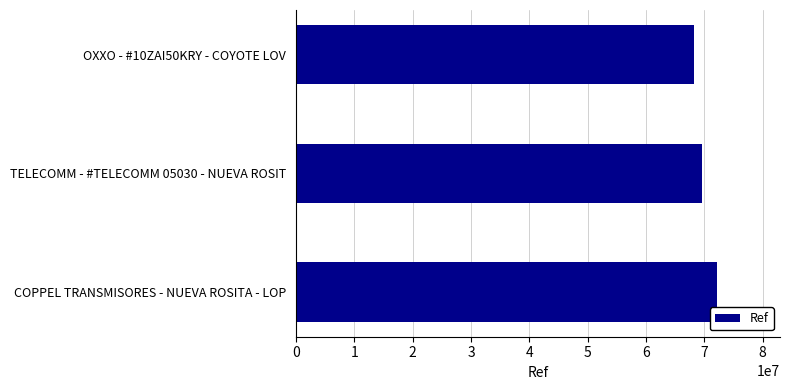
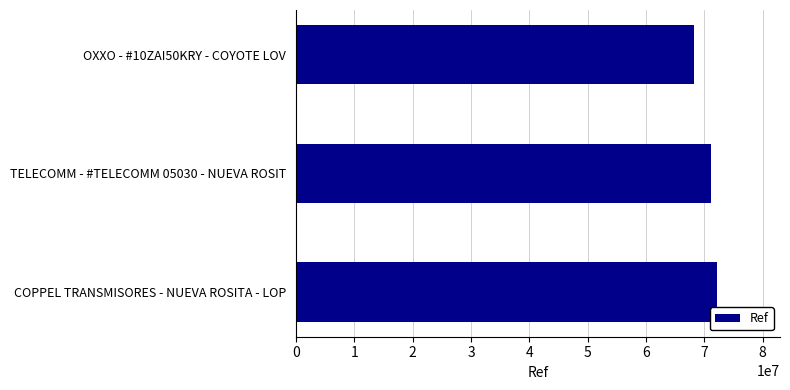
  {
    "OXXO - #10ZAI50KRY - COYOTE LOV": 68000000,
-   "TELECOMM - #TELECOMM 05030 - NUEVA ROSIT": 70000000,
+   "TELECOMM - #TELECOMM 05030 - NUEVA ROSIT": 71000000,
    "COPPEL TRANSMISORES - NUEVA ROSITA - LOP": 72000000
  }
